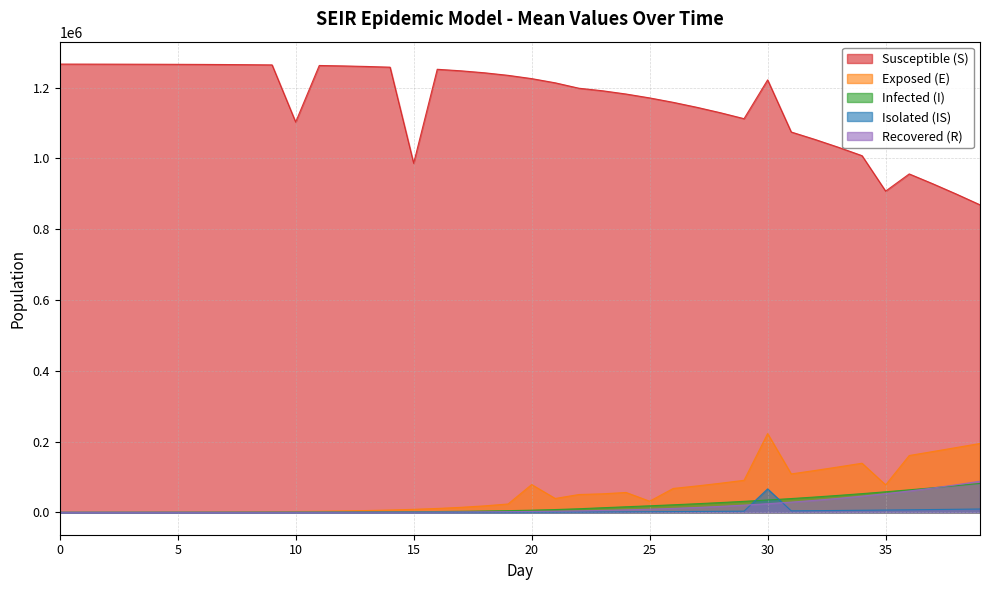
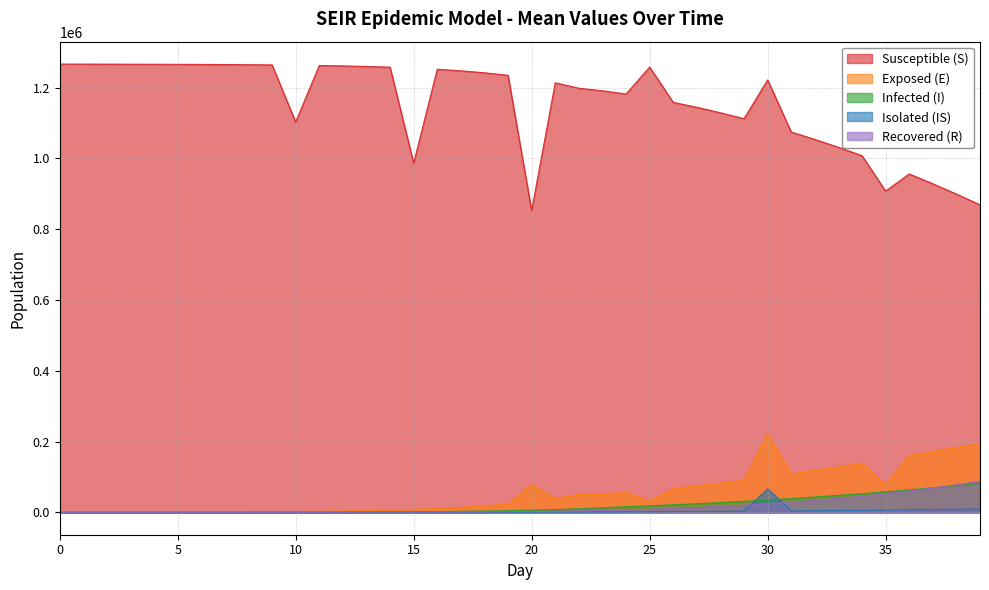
  {
    "Susceptible (S)": {
      "0": 1270000,
      "5": 1270000,
      "10": 1100000,
      "15": 990000,
-     "20": 1230000,
-     "25": 1170000,
+     "20": 850000,
+     "25": 1260000,
      "30": 1220000,
      "35": 910000
    },
    "Exposed (E)": {
      "20": 80000,
      "25": 30000,
      "30": 220000,
      "35": 80000
    },
    "Infected (I)": {
      "25": 20000,
      "30": 30000
    },
    "Isolated (IS)": {
      "30": 70000,
      "35": 10000
    },
    "Recovered (R)": {
      "30": 20000
    }
  }
